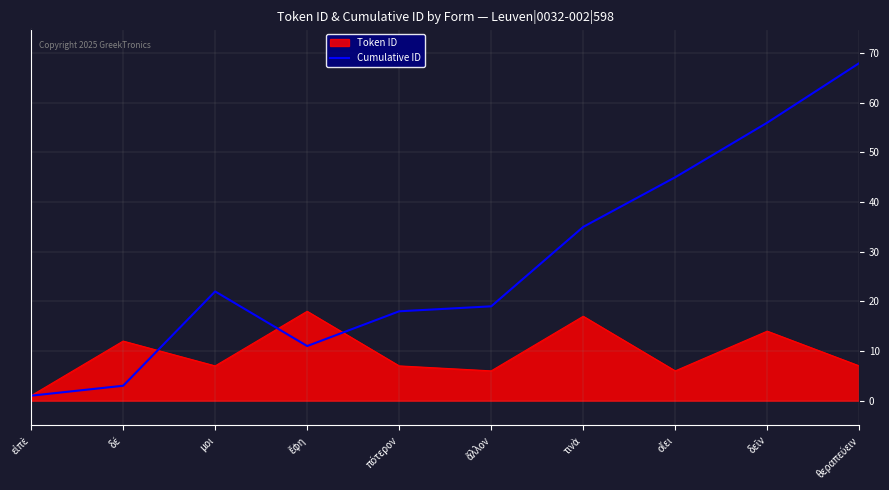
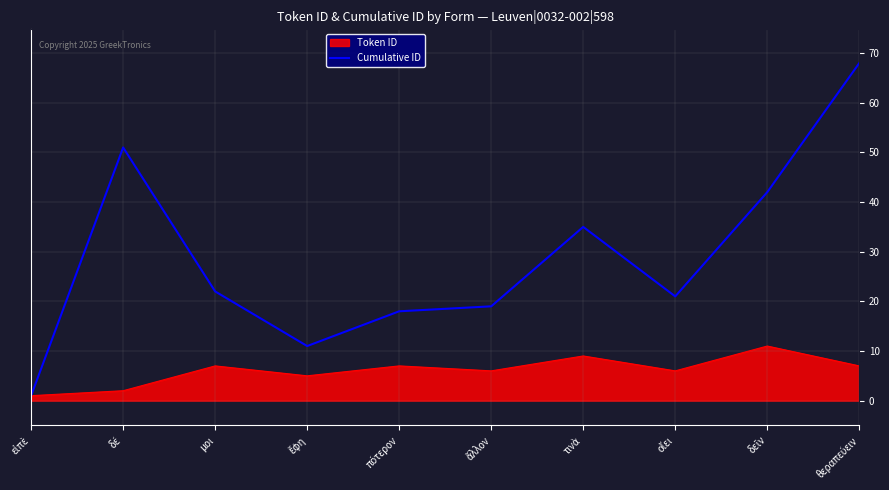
  {
    "Token ID": {
-     "δέ": 12,
+     "δέ": 2,
      "μοι": 7,
-     "ἔφη": 18,
+     "ἔφη": 5,
      "πότερον": 7,
      "ἄλλον": 6,
-     "τινὰ": 17,
+     "τινὰ": 9,
      "οἴει": 6,
-     "δεῖν": 14,
+     "δεῖν": 11,
      "θεραπεύειν": 7
    },
    "Cumulative ID": {
-     "δέ": 3,
+     "δέ": 51,
      "μοι": 22,
      "ἔφη": 11,
      "πότερον": 18,
      "ἄλλον": 19,
      "τινὰ": 35,
-     "οἴει": 45,
-     "δεῖν": 56,
+     "οἴει": 21,
+     "δεῖν": 42,
      "θεραπεύειν": 68
    }
  }
